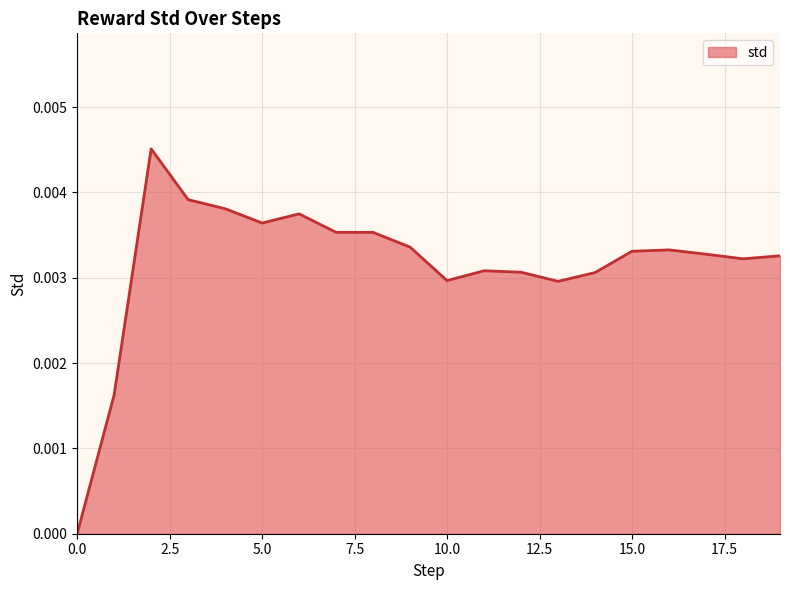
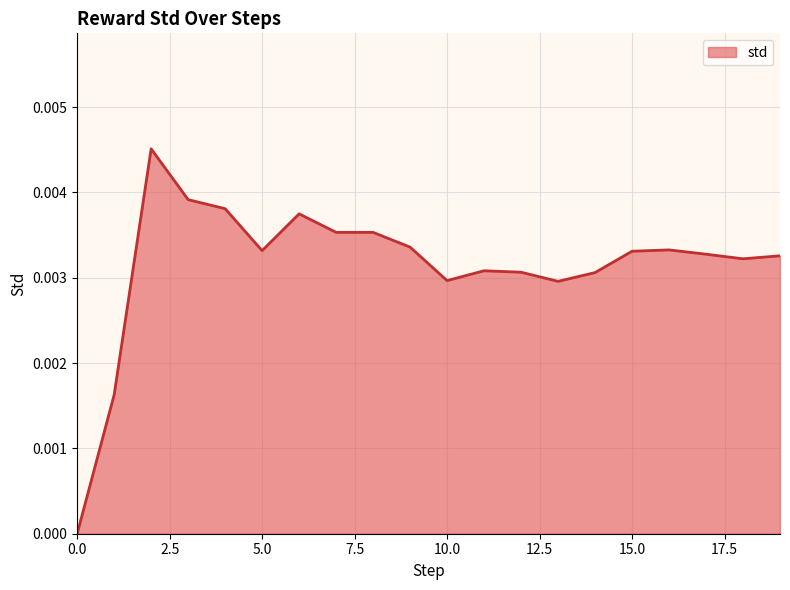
  {
    "0.0": 0.0000,
-   "5.0": 0.0036,
+   "5.0": 0.0033,
    "10.0": 0.0030,
    "15.0": 0.0033
  }
